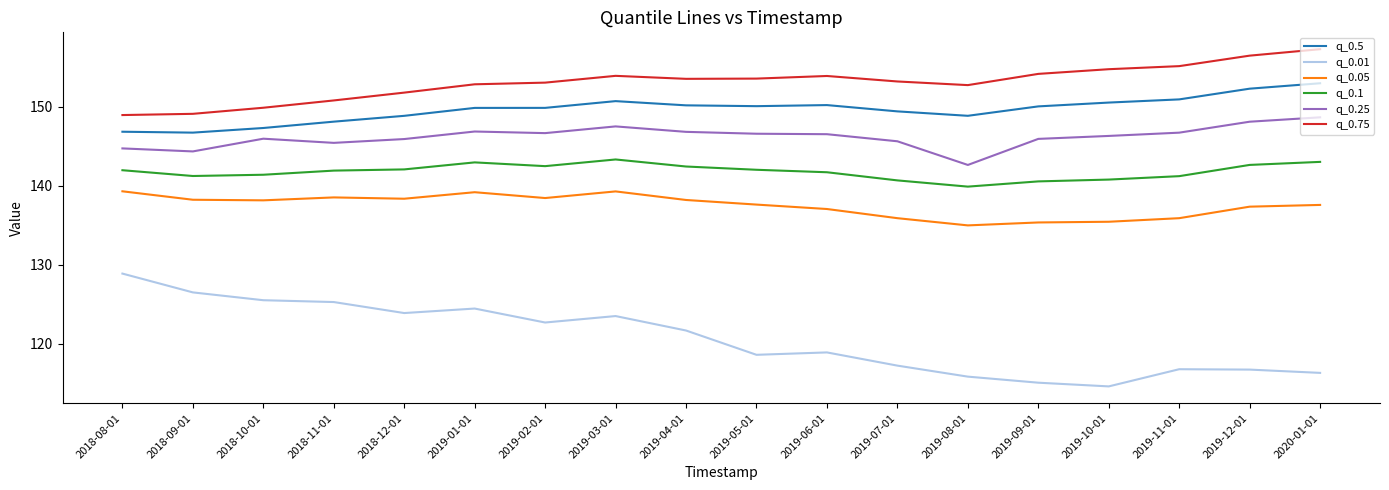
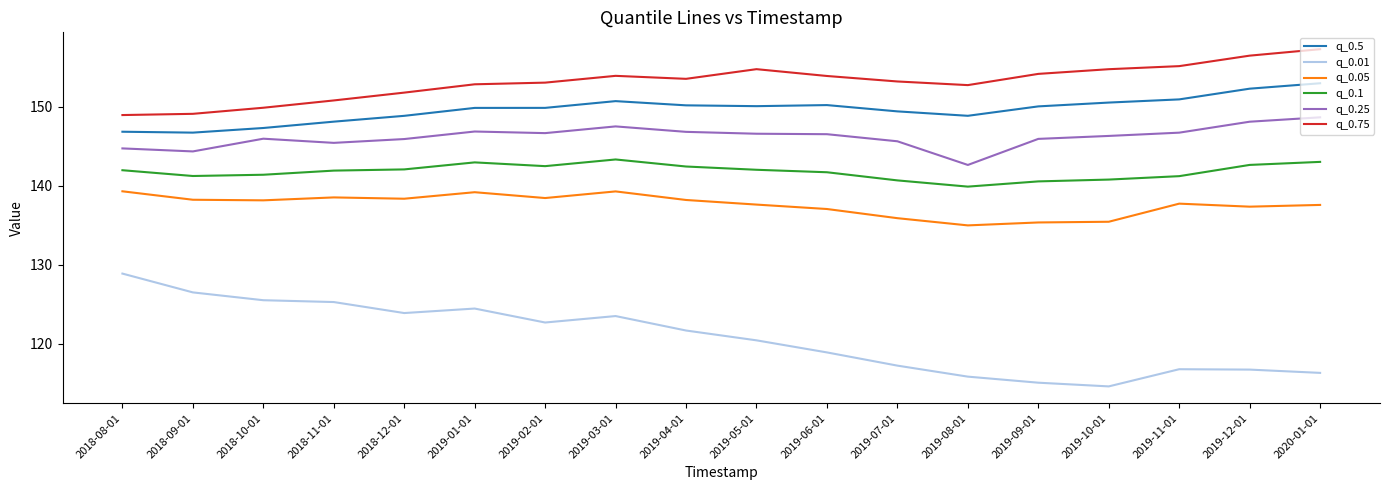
  {
    "q_0.5": {
      "2018-08-01": 147,
      "2018-09-01": 147,
      "2018-10-01": 147,
      "2018-11-01": 148,
      "2018-12-01": 149,
      "2019-01-01": 150,
      "2019-02-01": 150,
      "2019-03-01": 151,
      "2019-04-01": 150,
      "2019-05-01": 150,
      "2019-06-01": 150,
      "2019-07-01": 149,
      "2019-08-01": 149,
      "2019-09-01": 150,
      "2019-10-01": 151,
      "2019-11-01": 151,
      "2019-12-01": 152
    },
    "q_0.01": {
      "2018-08-01": 129,
      "2018-09-01": 127,
      "2018-10-01": 126,
      "2018-11-01": 125,
      "2018-12-01": 124,
      "2019-01-01": 124,
      "2019-02-01": 123,
      "2019-03-01": 124,
      "2019-04-01": 122,
-     "2019-05-01": 119,
+     "2019-05-01": 120,
      "2019-06-01": 119,
      "2019-07-01": 117,
      "2019-08-01": 116,
      "2019-09-01": 115,
      "2019-10-01": 115,
      "2019-11-01": 117,
      "2019-12-01": 117,
      "2020-01-01": 116
    },
    "q_0.05": {
      "2018-08-01": 139,
      "2018-09-01": 138,
      "2018-10-01": 138,
      "2018-11-01": 139,
      "2018-12-01": 138,
      "2019-01-01": 139,
      "2019-02-01": 138,
      "2019-03-01": 139,
      "2019-04-01": 138,
      "2019-05-01": 138,
      "2019-06-01": 137,
      "2019-07-01": 136,
      "2019-08-01": 135,
      "2019-09-01": 135,
      "2019-10-01": 135,
-     "2019-11-01": 136,
+     "2019-11-01": 138,
      "2019-12-01": 137,
      "2020-01-01": 138
    },
    "q_0.1": {
      "2018-08-01": 142,
      "2018-09-01": 141,
      "2018-10-01": 141,
      "2018-11-01": 142,
      "2018-12-01": 142,
      "2019-01-01": 143,
      "2019-02-01": 143,
      "2019-03-01": 143,
      "2019-04-01": 142,
      "2019-05-01": 142,
      "2019-06-01": 142,
      "2019-07-01": 141,
      "2019-08-01": 140,
      "2019-09-01": 141,
      "2019-10-01": 141,
      "2019-11-01": 141,
      "2019-12-01": 143,
      "2020-01-01": 143
    },
    "q_0.25": {
      "2018-08-01": 145,
      "2018-09-01": 144,
      "2018-10-01": 146,
      "2018-11-01": 145,
      "2018-12-01": 146,
      "2019-01-01": 147,
      "2019-02-01": 147,
      "2019-03-01": 148,
      "2019-04-01": 147,
      "2019-05-01": 147,
      "2019-06-01": 147,
      "2019-07-01": 146,
      "2019-08-01": 143,
      "2019-09-01": 146,
      "2019-10-01": 146,
      "2019-11-01": 147,
      "2019-12-01": 148
    },
    "q_0.75": {
      "2018-08-01": 149,
      "2018-09-01": 149,
      "2018-10-01": 150,
      "2018-11-01": 151,
      "2018-12-01": 152,
      "2019-01-01": 153,
      "2019-02-01": 153,
      "2019-03-01": 154,
      "2019-04-01": 154,
-     "2019-05-01": 154,
+     "2019-05-01": 155,
      "2019-06-01": 154,
      "2019-07-01": 153,
      "2019-08-01": 153,
      "2019-09-01": 154,
      "2019-10-01": 155,
      "2019-11-01": 155,
      "2019-12-01": 156
    }
  }
